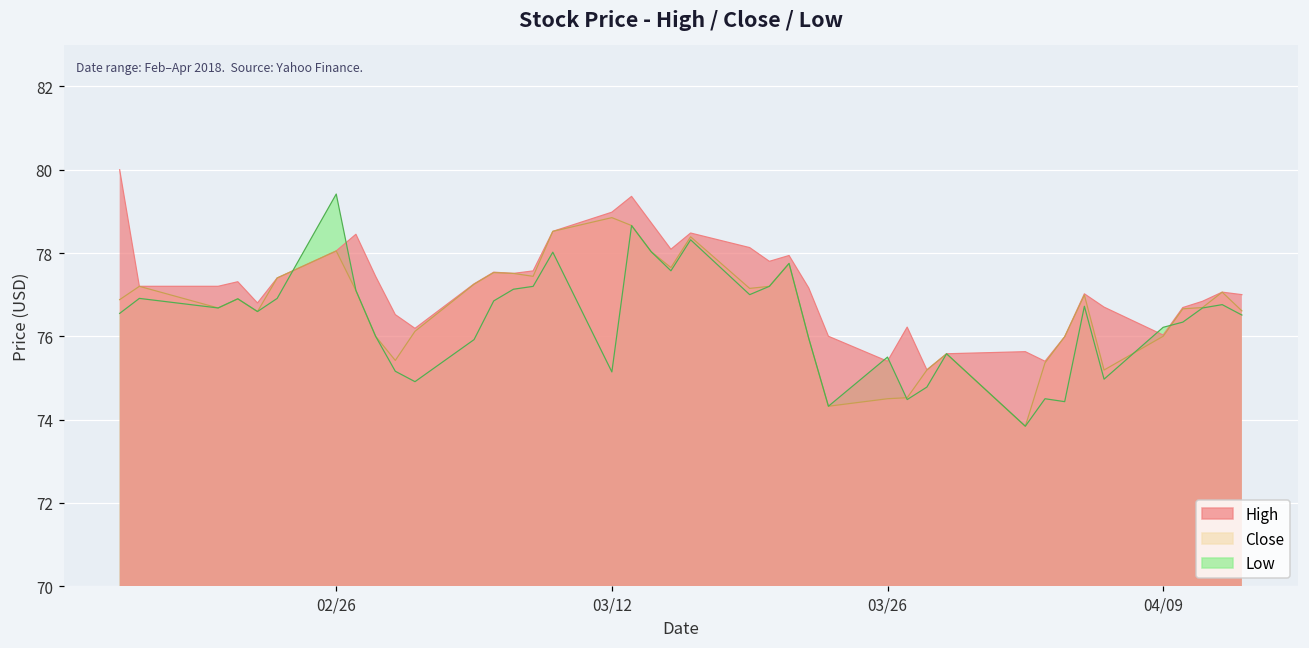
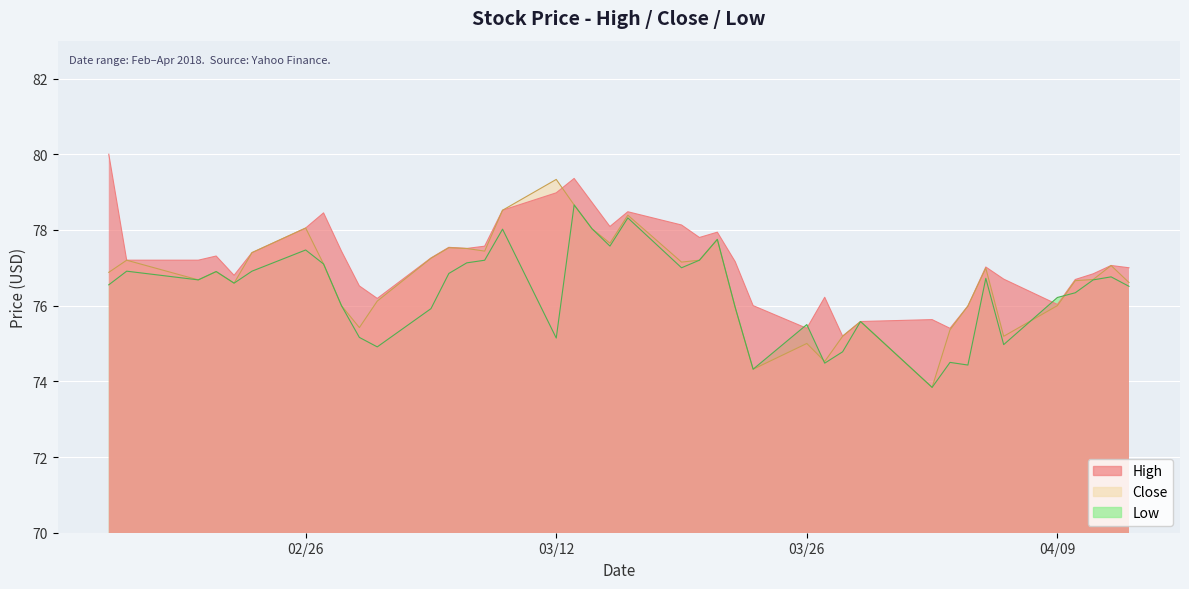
  {
    "Low": {
-     "02/26": 79.4,
+     "02/26": 77.5,
      "03/12": 75.1,
      "03/26": 75.5,
      "04/09": 76.2
    },
    "Close": {
-     "03/12": 78.8,
-     "03/26": 74.5
+     "03/12": 79.3,
+     "03/26": 75.0
    },
    "High": {
      "03/12": 79.0,
      "03/26": 75.4
    }
  }
